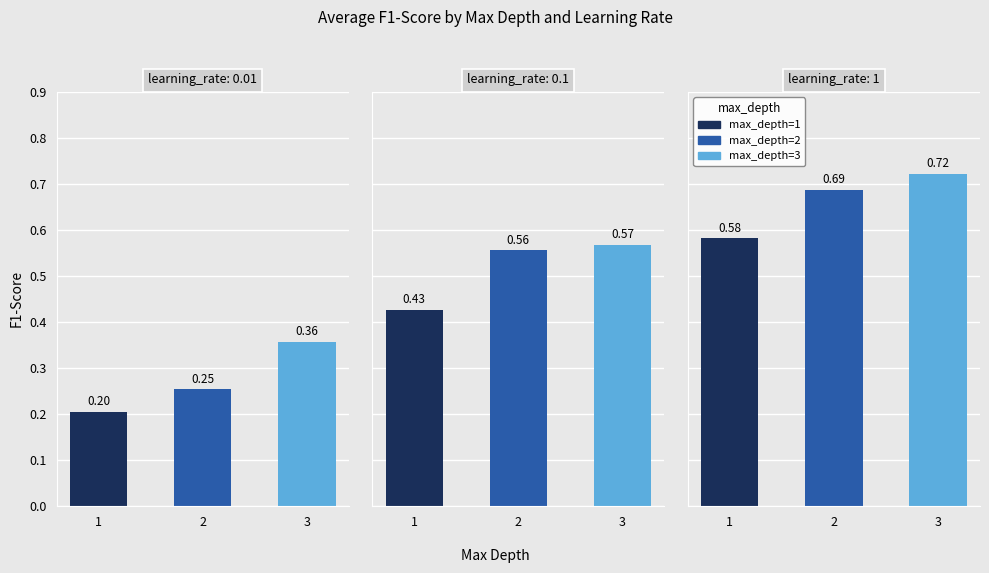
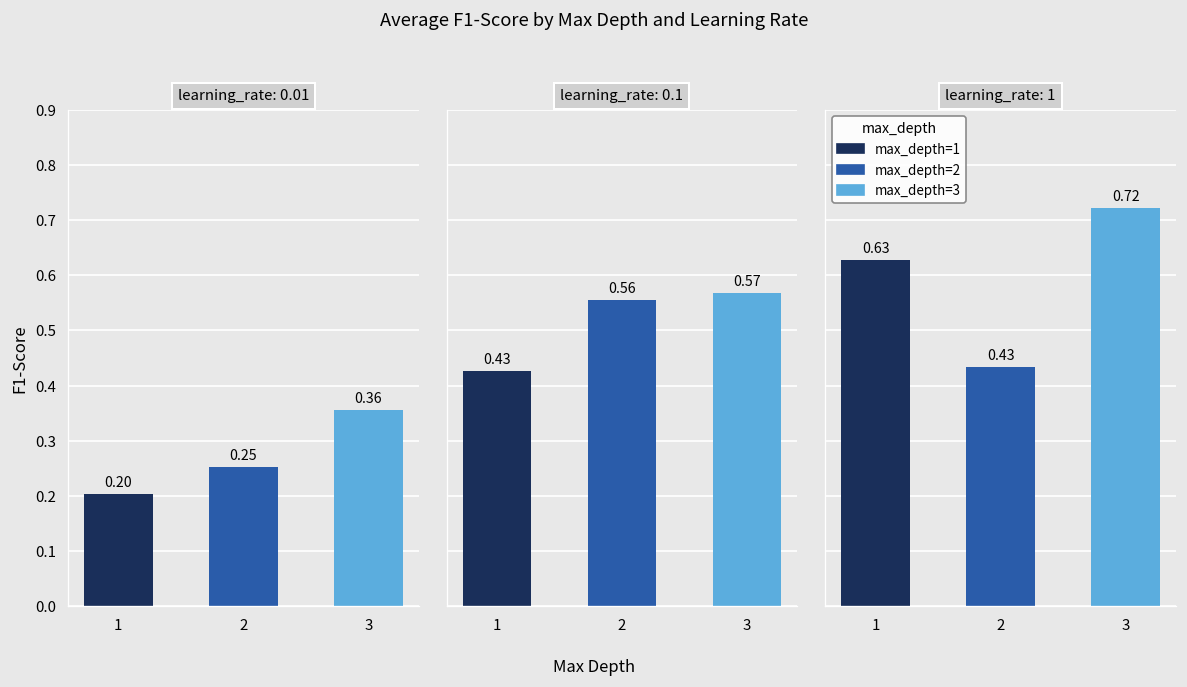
  {
    "learning_rate: 0.01": {
      "1": 0.20,
      "2": 0.25,
      "3": 0.36
    },
    "learning_rate: 0.1": {
      "1": 0.43,
      "2": 0.56,
      "3": 0.57
    },
    "learning_rate: 1": {
-     "1": 0.58,
-     "2": 0.69,
+     "1": 0.63,
+     "2": 0.43,
      "3": 0.72
    }
  }
